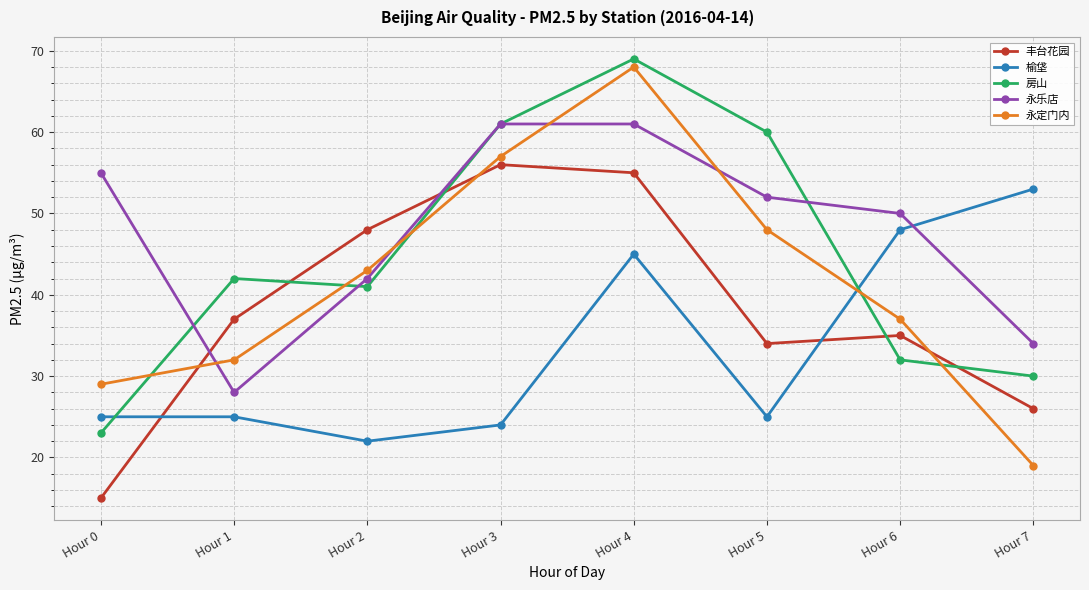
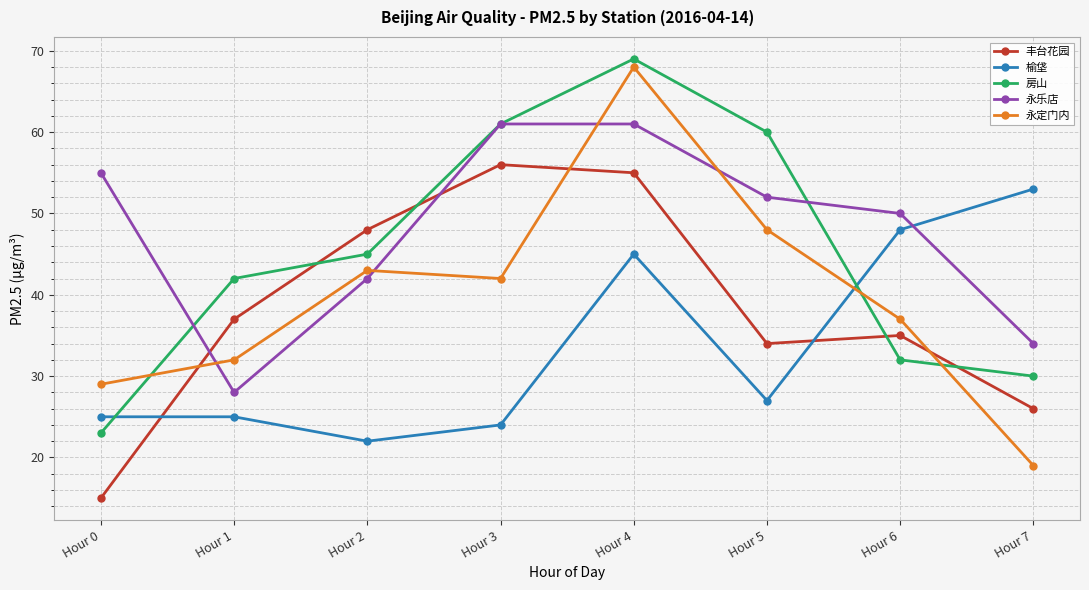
  {
    "丰台花园": {
      "Hour 0": 15,
      "Hour 1": 37,
      "Hour 2": 48,
      "Hour 3": 56,
      "Hour 4": 55,
      "Hour 5": 34,
      "Hour 6": 35,
      "Hour 7": 26
    },
    "榆垡": {
      "Hour 0": 25,
      "Hour 1": 25,
      "Hour 2": 22,
      "Hour 3": 24,
      "Hour 4": 45,
-     "Hour 5": 25,
+     "Hour 5": 27,
      "Hour 6": 48,
      "Hour 7": 53
    },
    "房山": {
      "Hour 0": 23,
      "Hour 1": 42,
-     "Hour 2": 41,
+     "Hour 2": 45,
      "Hour 4": 69,
      "Hour 5": 60,
      "Hour 6": 32,
      "Hour 7": 30
    },
    "永乐店": {
      "Hour 0": 55,
      "Hour 1": 28,
      "Hour 2": 42,
      "Hour 4": 61,
      "Hour 5": 52,
      "Hour 6": 50,
      "Hour 7": 34
    },
    "永定门内": {
      "Hour 0": 29,
      "Hour 1": 32,
      "Hour 2": 43,
-     "Hour 3": 57,
+     "Hour 3": 42,
      "Hour 4": 68,
      "Hour 5": 48,
      "Hour 6": 37,
      "Hour 7": 19
    }
  }
